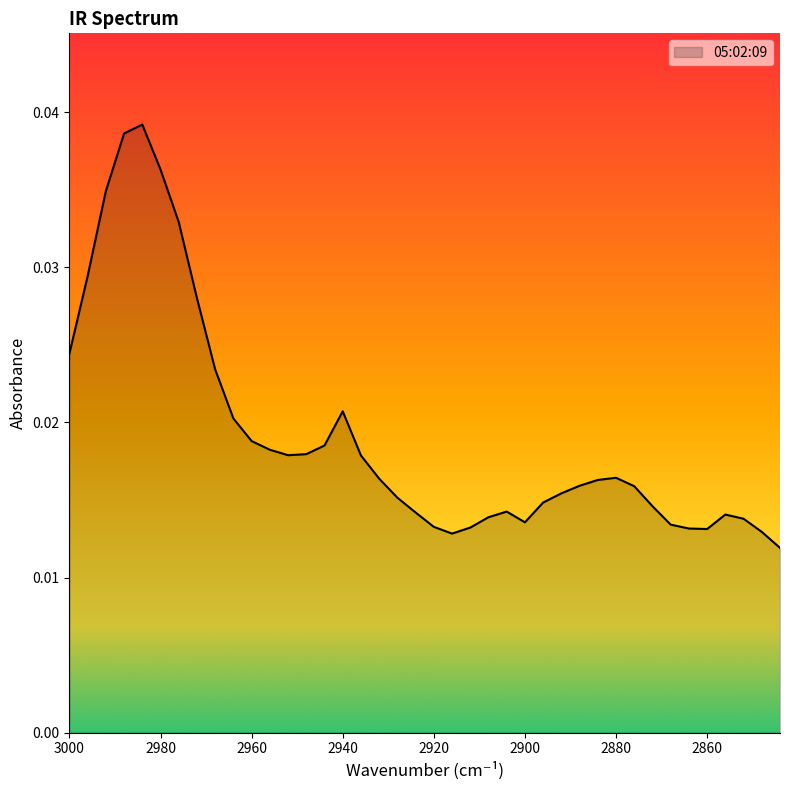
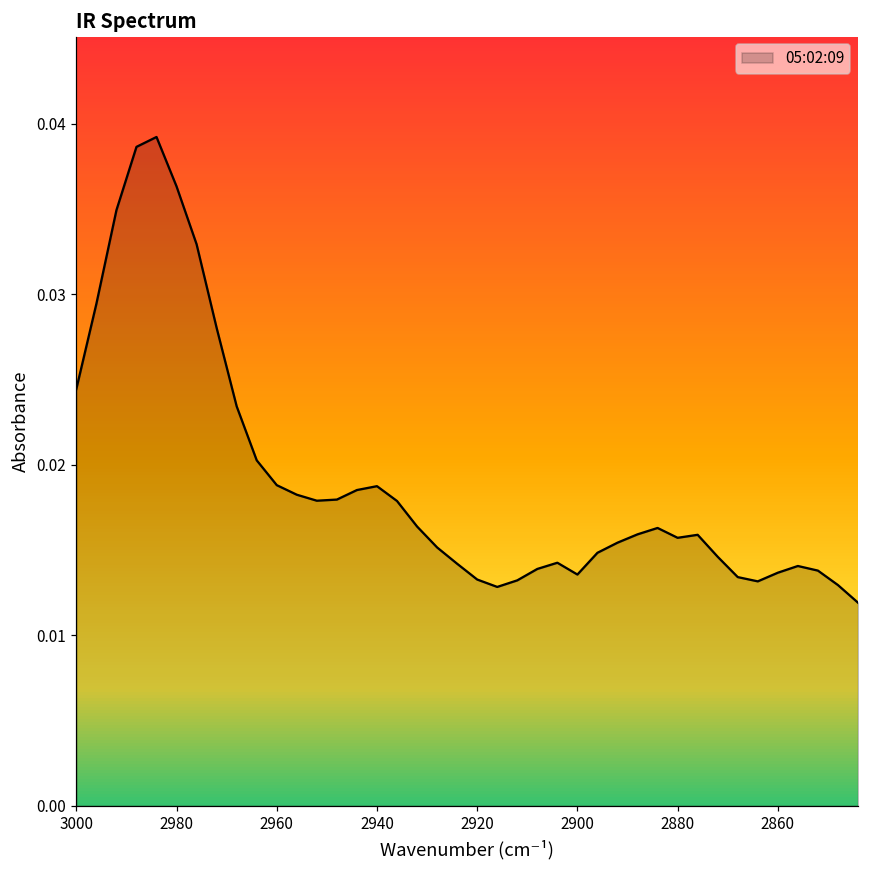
  {
    "3000": 0.0244,
    "2980": 0.0363,
    "2960": 0.0188,
-   "2940": 0.0207,
+   "2940": 0.0187,
    "2920": 0.0133,
    "2900": 0.0136,
-   "2880": 0.0164,
-   "2860": 0.0131
+   "2880": 0.0157,
+   "2860": 0.0137
  }
